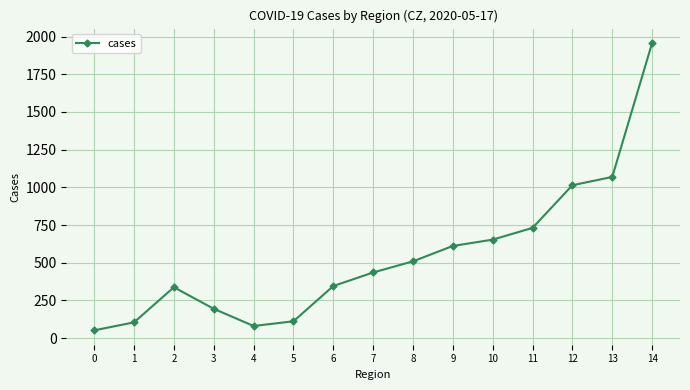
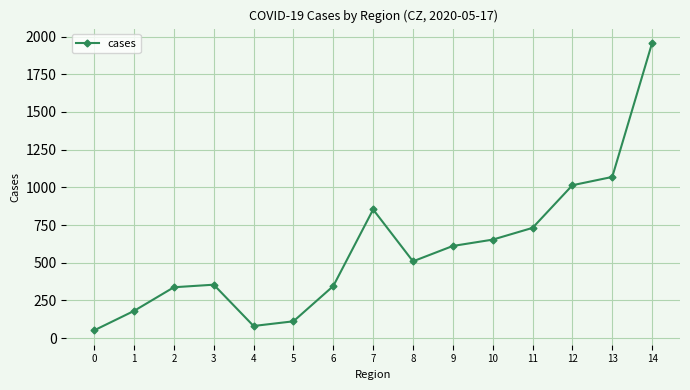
  {
    "0": 50,
-   "1": 100,
+   "1": 180,
    "2": 340,
-   "3": 190,
+   "3": 350,
    "4": 80,
    "5": 110,
    "6": 350,
-   "7": 440,
+   "7": 850,
    "8": 510,
    "9": 610,
    "10": 650,
    "11": 730,
    "12": 1010,
    "13": 1070,
    "14": 1960
  }
